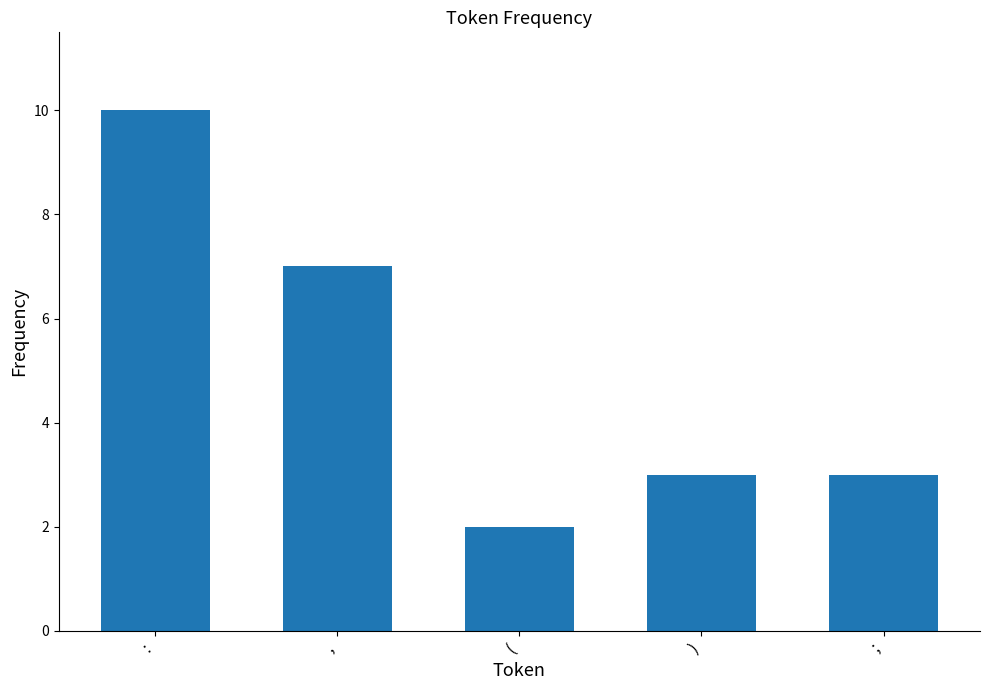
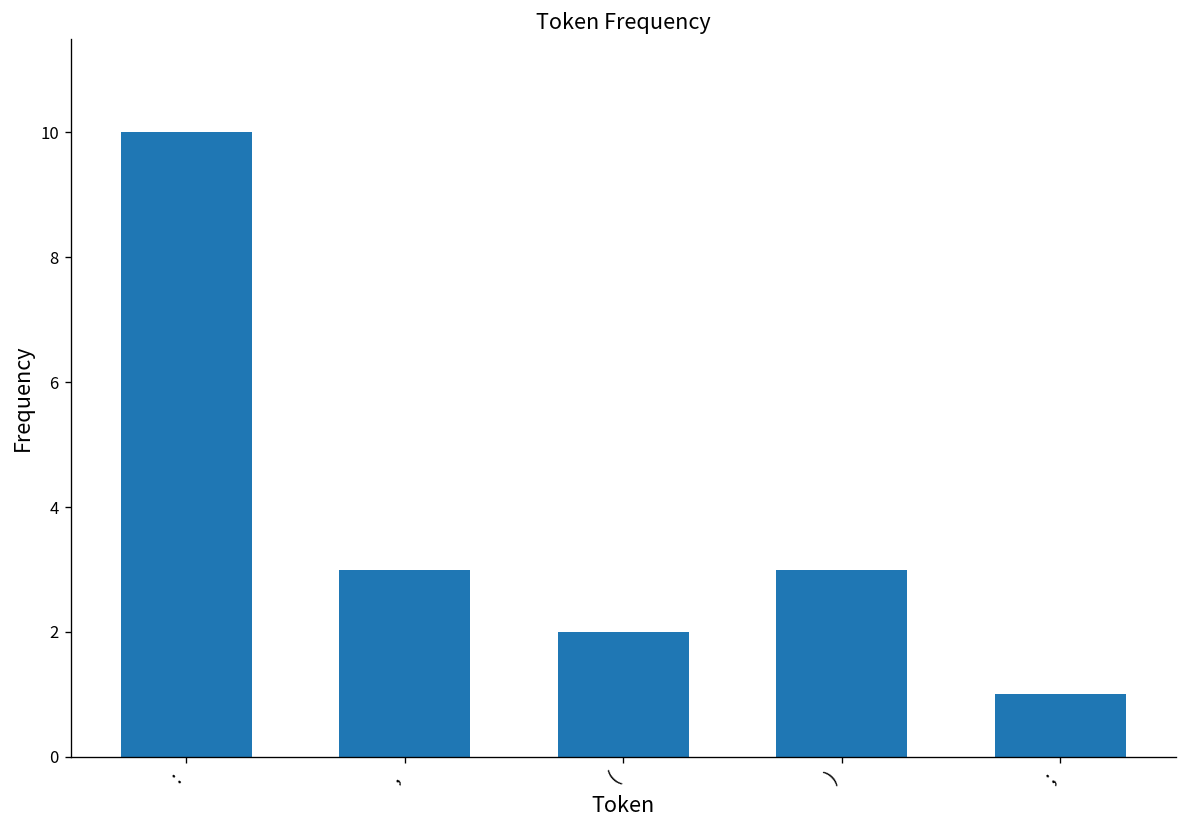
  {
    ":": 10,
-   ",": 7,
+   ",": 3,
    "(": 2,
    ")": 3,
-   ";": 3
+   ";": 1
  }
